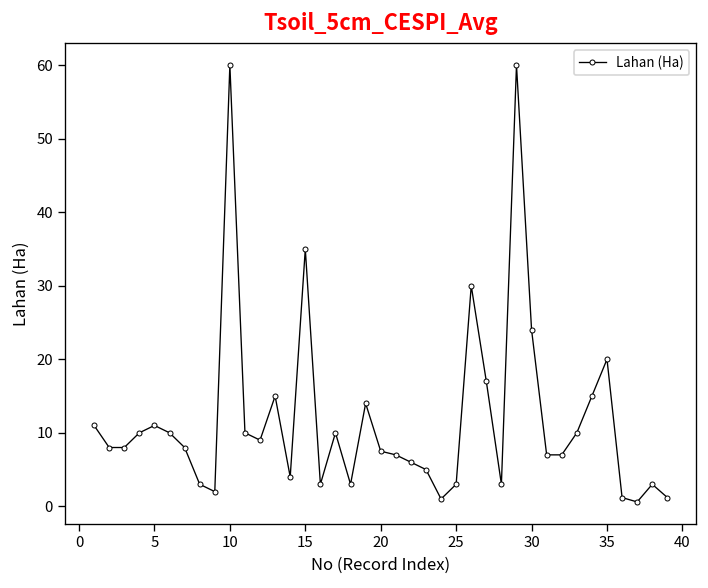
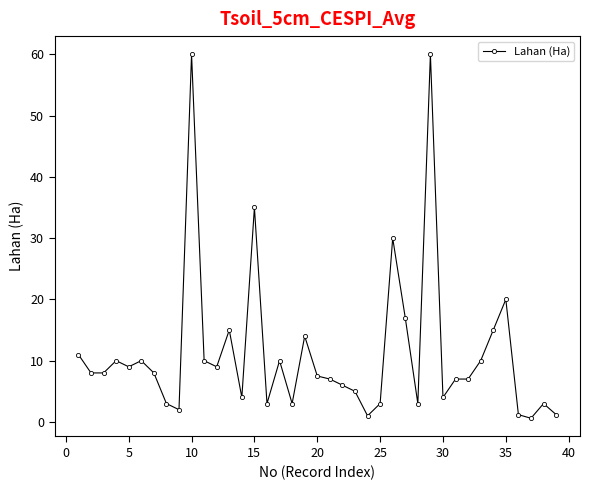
  {
-   "5": 11,
+   "5": 9,
    "10": 60,
    "15": 35,
    "20": 8,
    "25": 3,
-   "30": 24,
+   "30": 4,
    "35": 20
  }
